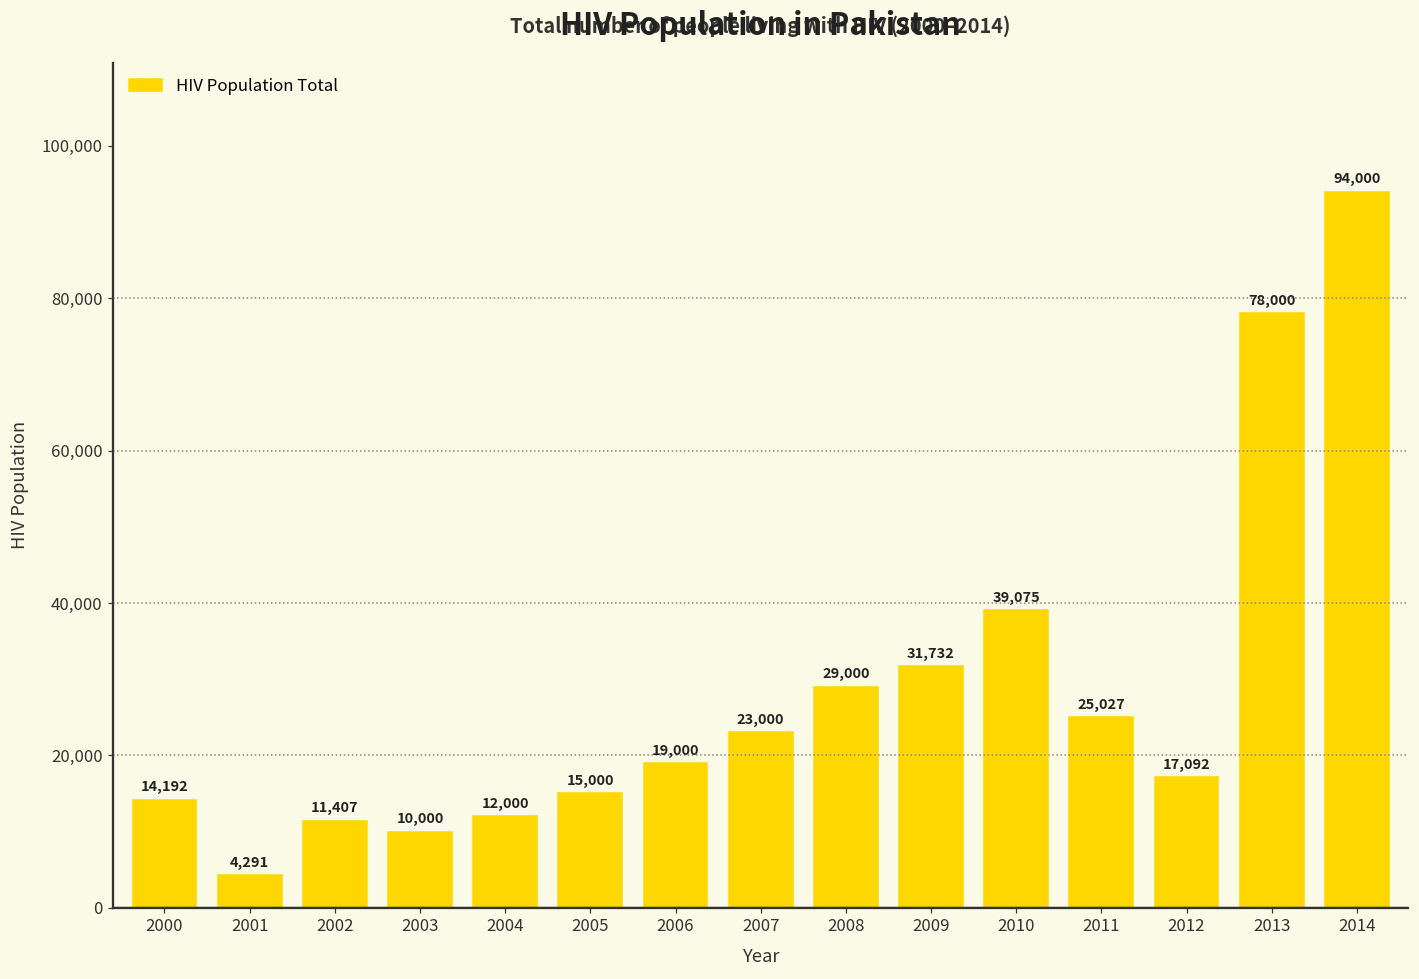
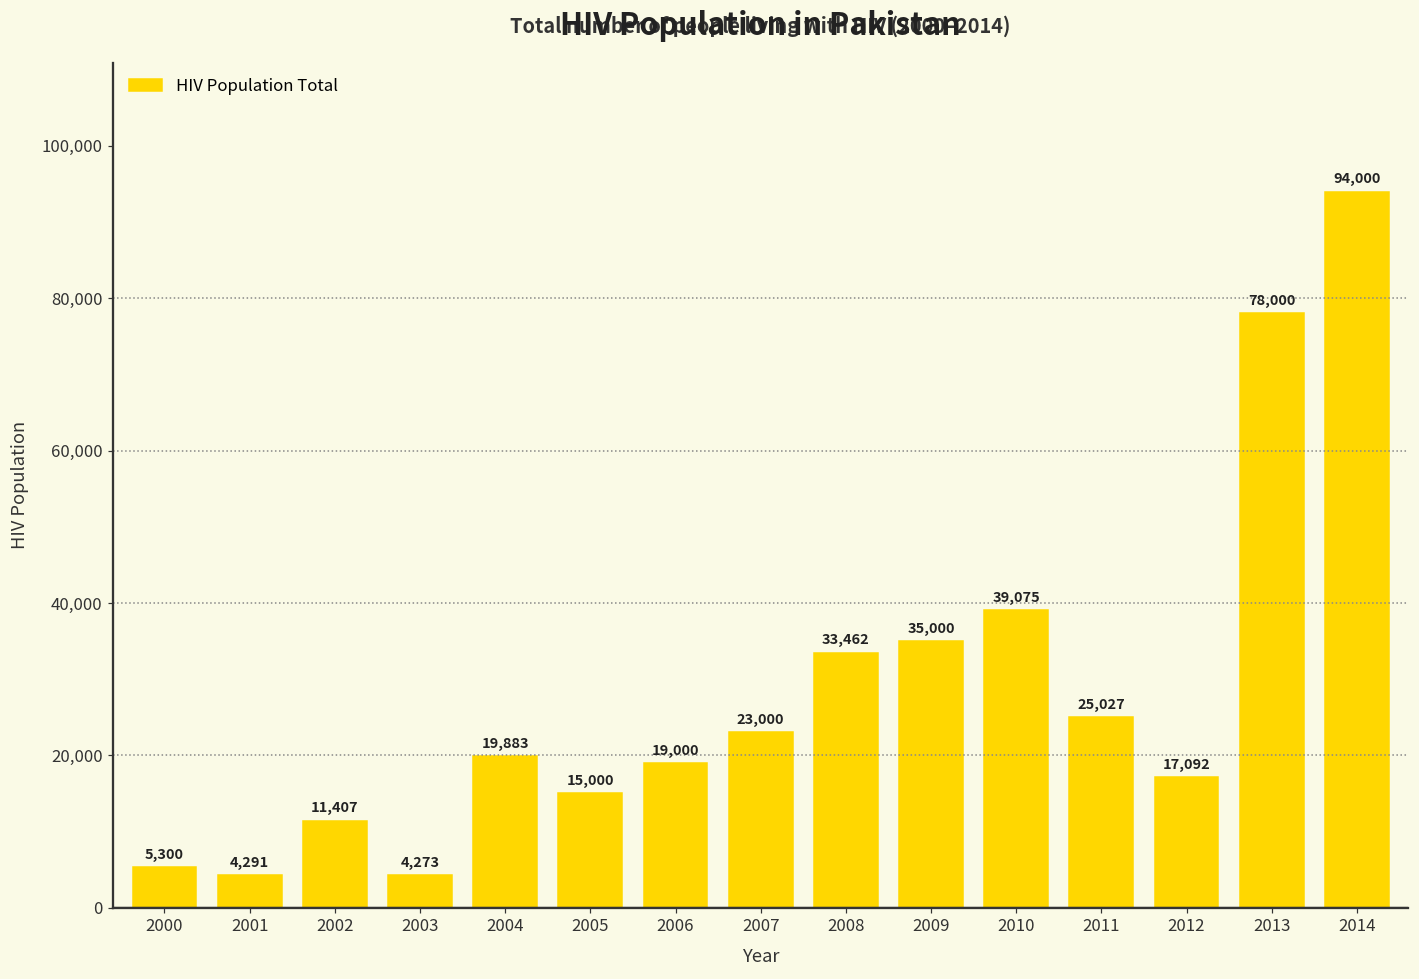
  {
-   "2000": "14,192",
+   "2000": "5,300",
    "2001": "4,291",
    "2002": "11,407",
-   "2003": "10,000",
-   "2004": "12,000",
+   "2003": "4,273",
+   "2004": "19,883",
    "2005": "15,000",
    "2006": "19,000",
    "2007": "23,000",
-   "2008": "29,000",
-   "2009": "31,732",
+   "2008": "33,462",
+   "2009": "35,000",
    "2010": "39,075",
    "2011": "25,027",
    "2012": "17,092",
    "2013": "78,000",
    "2014": "94,000"
  }
